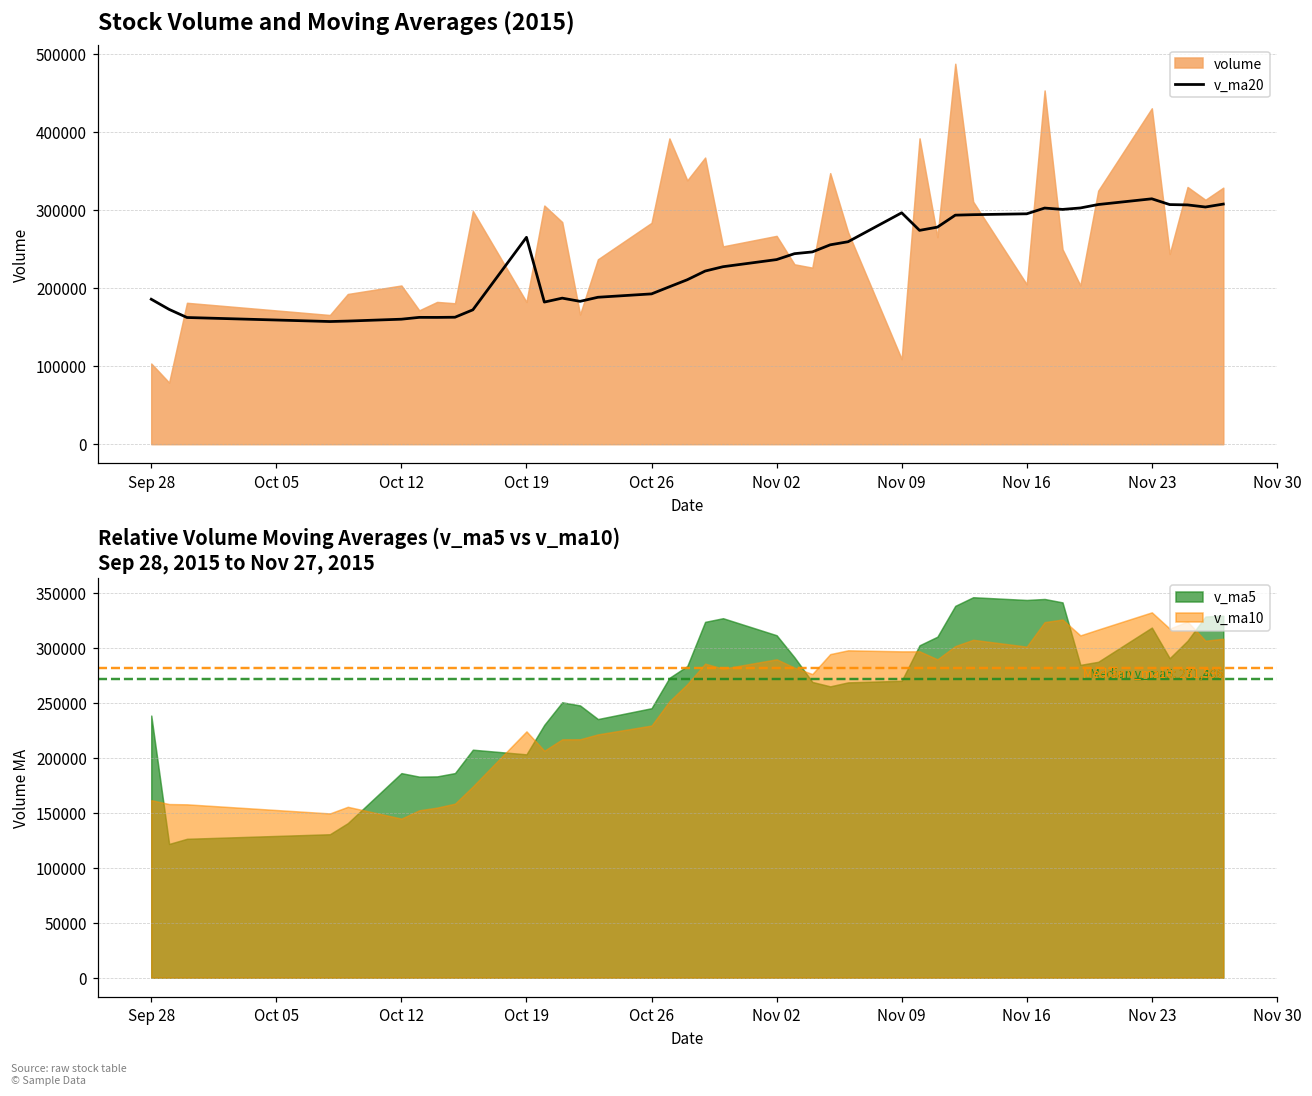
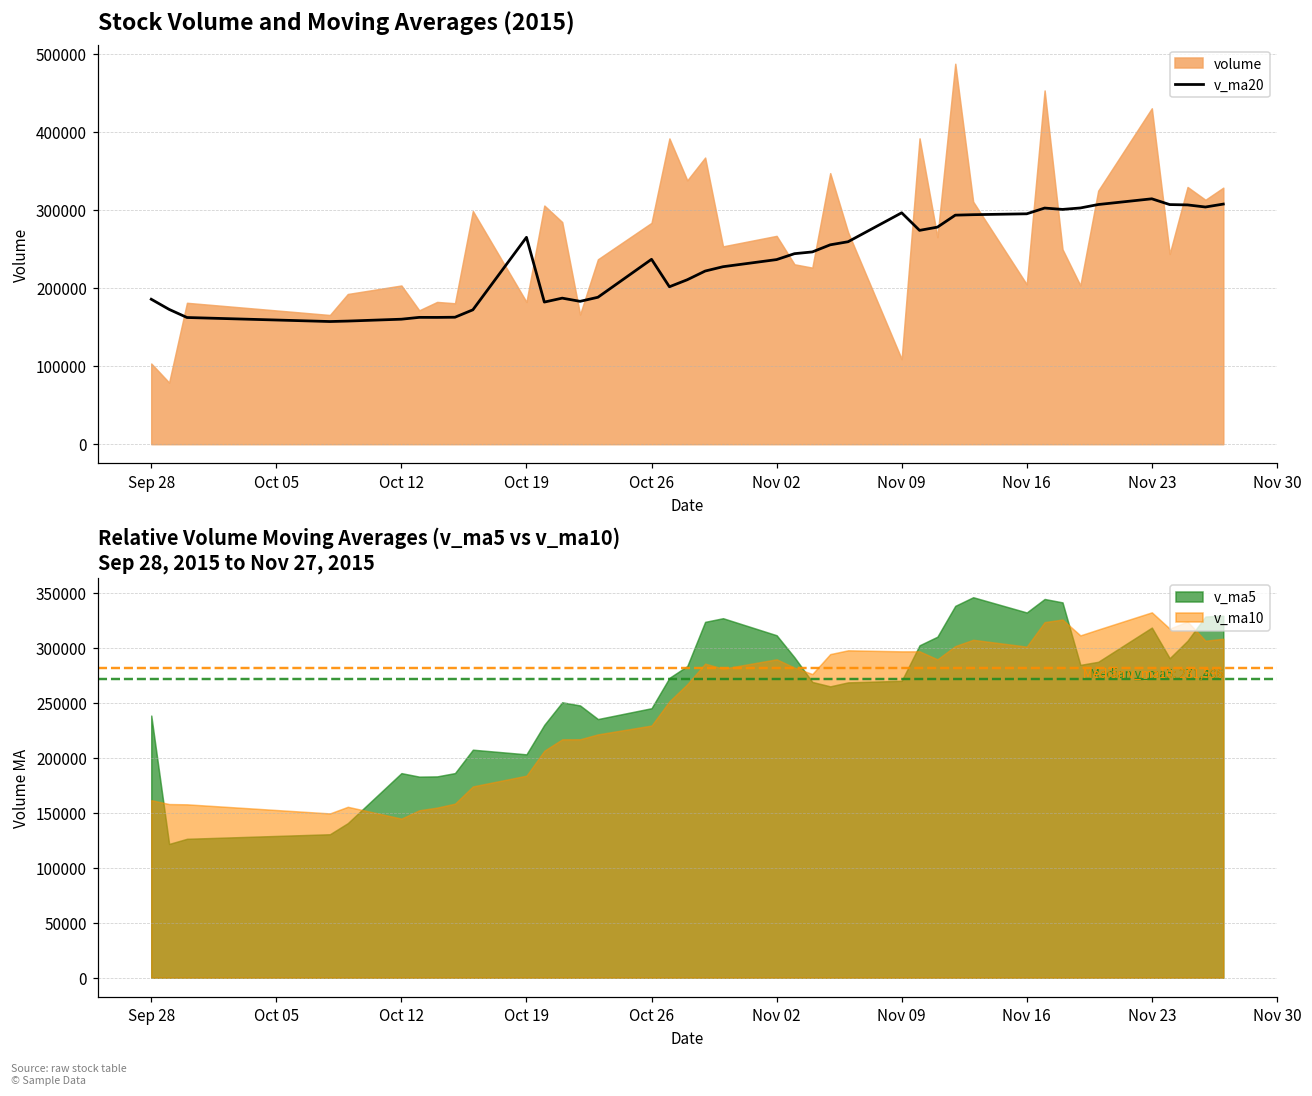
  {
    "Stock Volume and Moving Averages (2015)": {
      "v_ma20": {
        "Sep 28": 190000,
        "Oct 12": 160000,
        "Oct 19": 270000,
-       "Oct 26": 190000,
+       "Oct 26": 240000,
        "Nov 02": 240000,
        "Nov 09": 300000,
        "Nov 16": 300000,
        "Nov 23": 310000
      },
      "volume": {
        "Sep 28": 100000,
        "Oct 12": 200000,
        "Oct 19": 180000,
        "Oct 26": 280000,
        "Nov 02": 270000,
        "Nov 09": 110000,
        "Nov 16": 200000,
        "Nov 23": 430000
      }
    },
    "Relative Volume Moving Averages (v_ma5 vs v_ma10) Sep 28, 2015 to Nov 27, 2015": {
      "v_ma5": {
        "Sep 28": 240000,
        "Oct 12": 190000,
        "Oct 19": 200000,
        "Oct 26": 250000,
        "Nov 02": 310000,
        "Nov 09": 270000,
-       "Nov 16": 340000,
+       "Nov 16": 330000,
        "Nov 23": 320000
      },
      "v_ma10": {
        "Sep 28": 160000,
        "Oct 12": 140000,
-       "Oct 19": 220000,
+       "Oct 19": 180000,
        "Oct 26": 230000,
        "Nov 02": 290000,
        "Nov 09": 300000,
        "Nov 16": 300000,
        "Nov 23": 330000
      }
    }
  }
